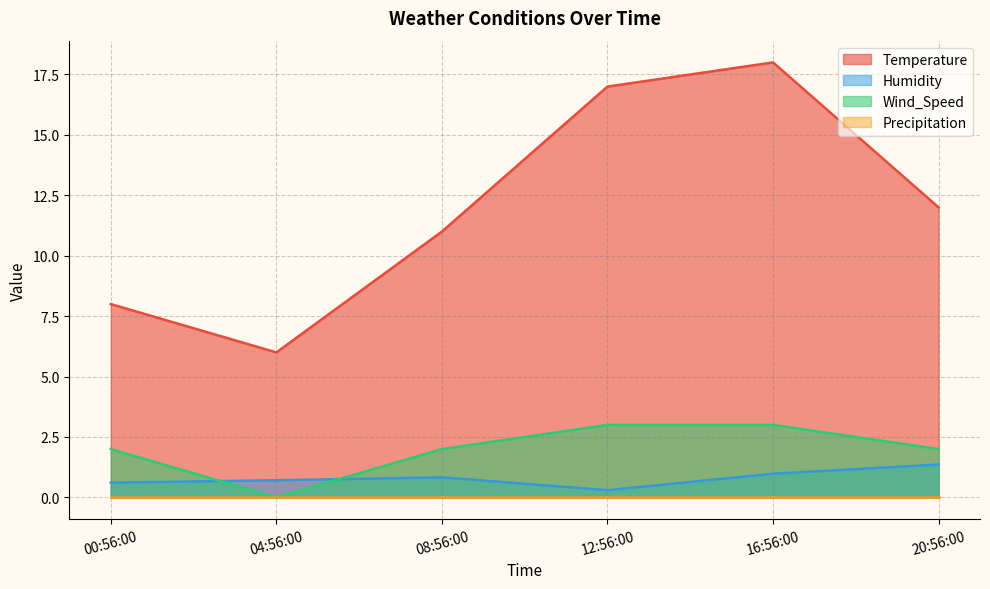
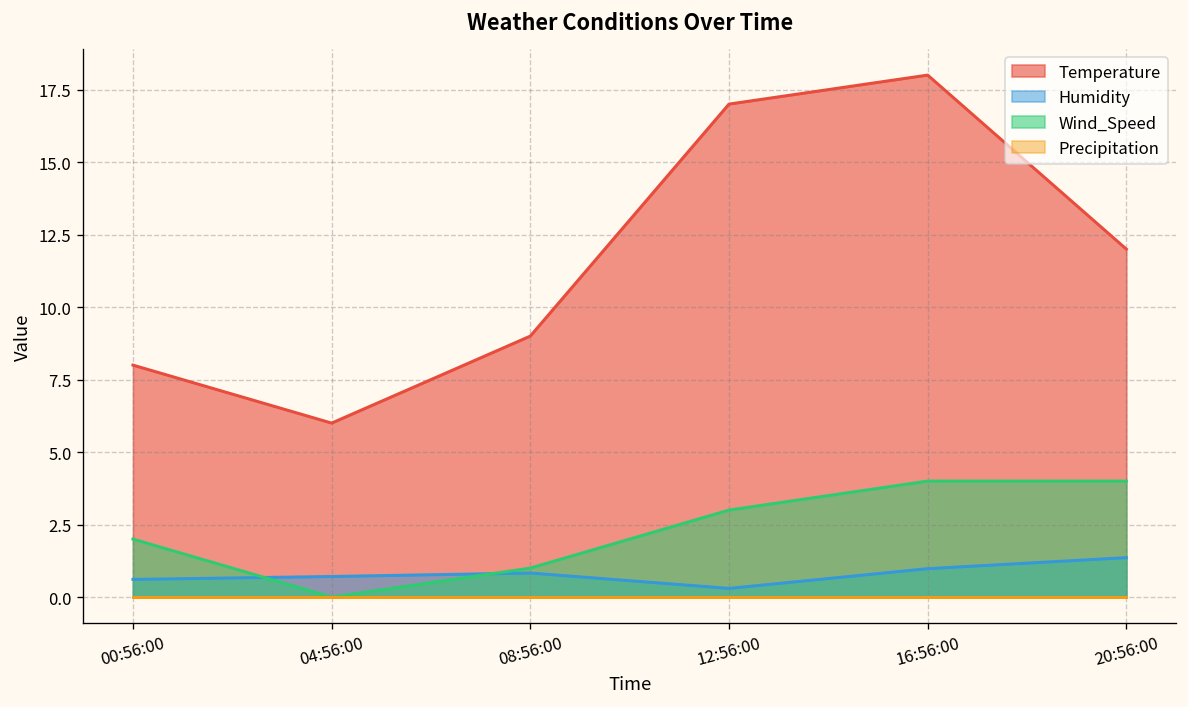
  {
    "Temperature": {
      "00:56:00": 8,
      "04:56:00": 6,
-     "08:56:00": 11,
+     "08:56:00": 9,
      "12:56:00": 17,
      "16:56:00": 18,
      "20:56:00": 12
    },
    "Humidity": {
      "00:56:00": 0.6,
      "04:56:00": 0.7,
      "08:56:00": 0.8,
      "12:56:00": 0.3,
      "16:56:00": 1,
      "20:56:00": 1.4
    },
    "Wind_Speed": {
      "00:56:00": 2,
-     "08:56:00": 2,
+     "08:56:00": 1,
      "12:56:00": 3,
-     "16:56:00": 3,
-     "20:56:00": 2
+     "16:56:00": 4,
+     "20:56:00": 4
    },
    "Precipitation": {
      "00:56:00": 0,
      "08:56:00": 0,
      "12:56:00": 0,
      "16:56:00": 0,
      "20:56:00": 0
    }
  }
